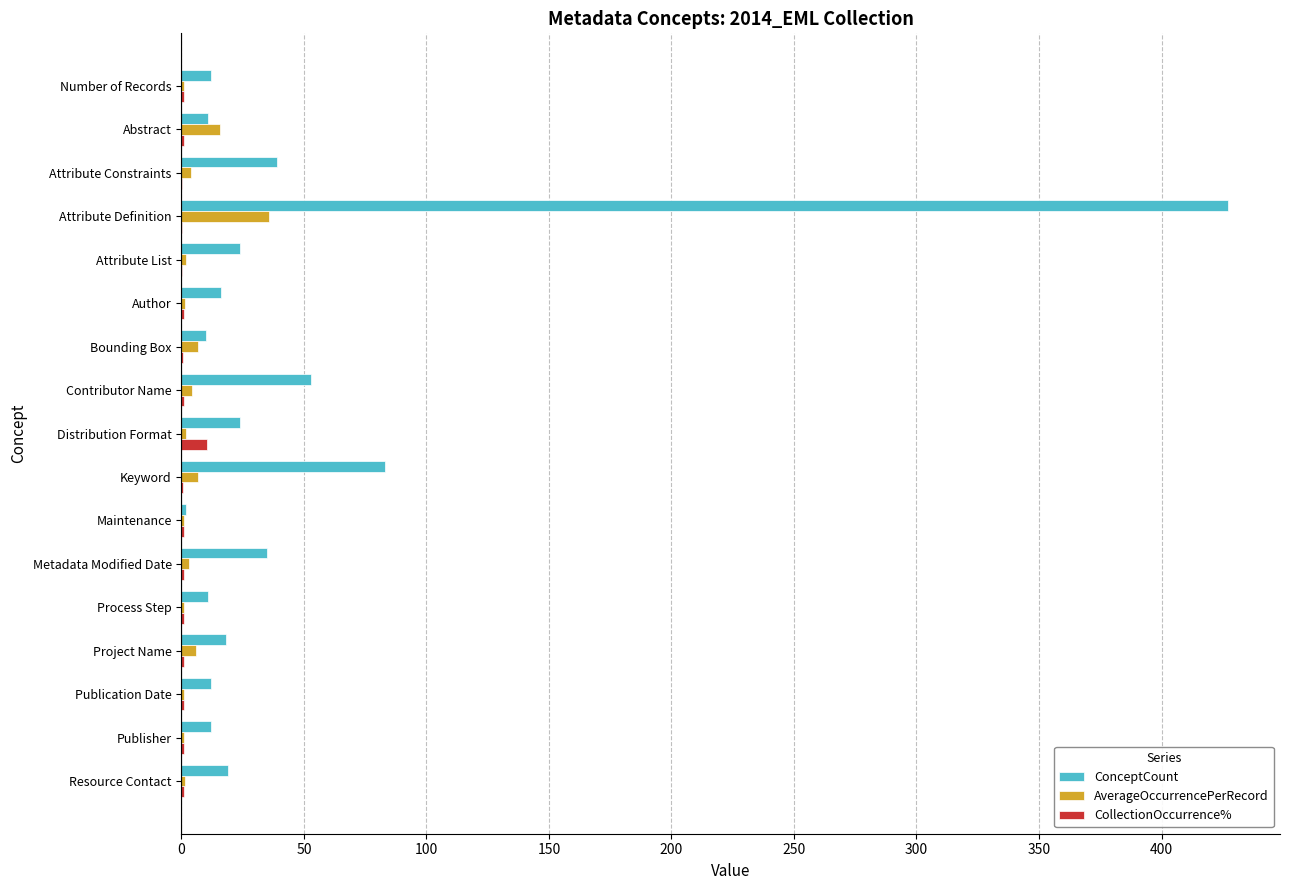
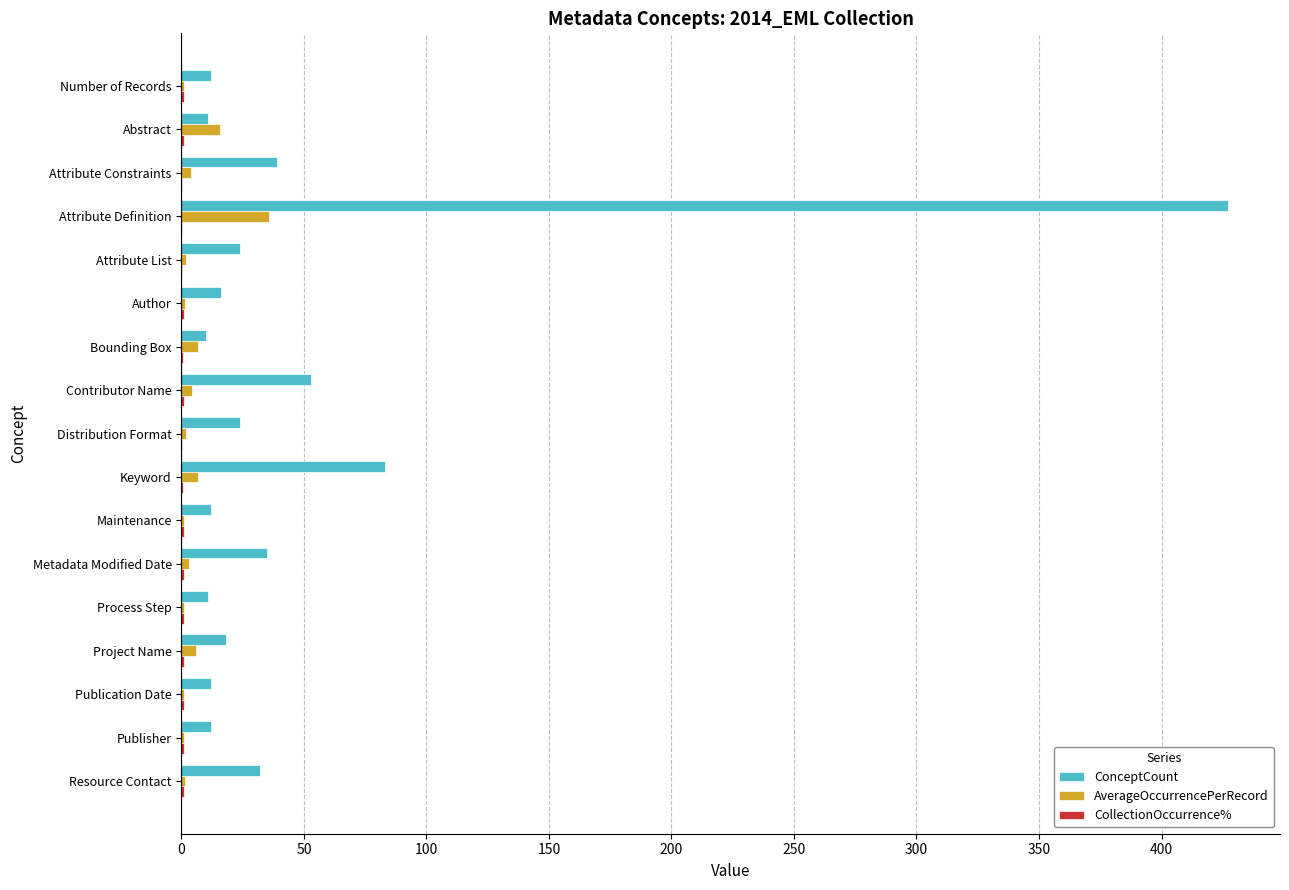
  {
    "ConceptCount": {
      "Number of Records": 12,
      "Abstract": 11,
      "Attribute Constraints": 39,
      "Attribute Definition": 427,
      "Attribute List": 24,
      "Author": 16,
      "Bounding Box": 10,
      "Contributor Name": 53,
      "Distribution Format": 24,
      "Keyword": 83,
-     "Maintenance": 2,
+     "Maintenance": 12,
      "Metadata Modified Date": 35,
      "Process Step": 11,
      "Project Name": 18,
      "Publication Date": 12,
      "Publisher": 12,
-     "Resource Contact": 19
+     "Resource Contact": 32
    },
    "AverageOccurrencePerRecord": {
      "Abstract": 16,
      "Attribute Constraints": 4,
      "Attribute Definition": 36,
      "Attribute List": 2,
      "Author": 1,
      "Bounding Box": 7,
      "Contributor Name": 4,
      "Distribution Format": 2,
      "Keyword": 7,
      "Metadata Modified Date": 3,
      "Project Name": 6,
      "Resource Contact": 2
    },
    "CollectionOccurrence%": {
-     "Distribution Format": 11
+     "Distribution Format": 0
    }
  }
